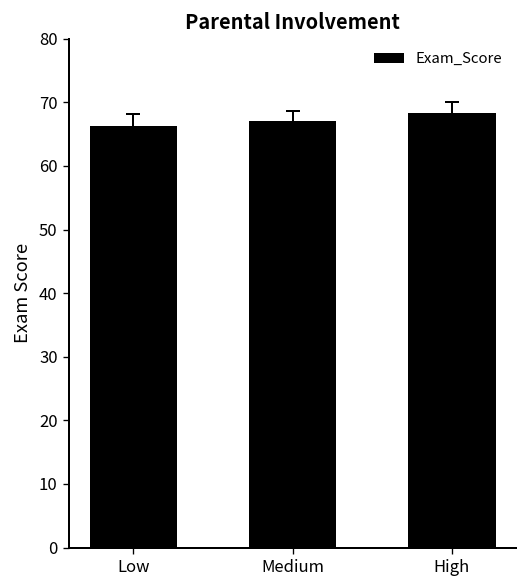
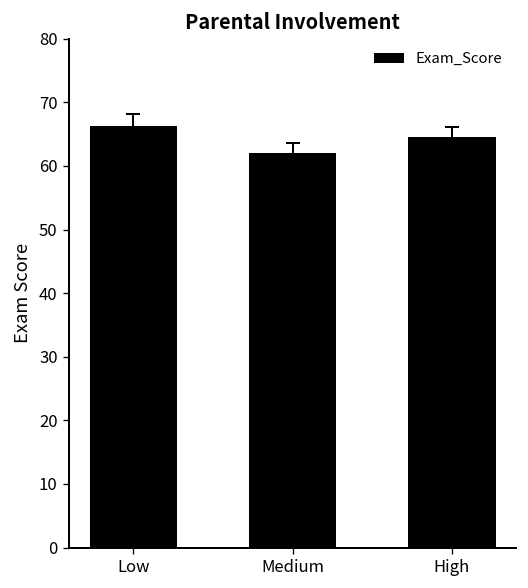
  {
    "Exam_Score": {
      "Low": 66,
-     "Medium": 67,
-     "High": 68
+     "Medium": 62,
+     "High": 65
    }
  }
